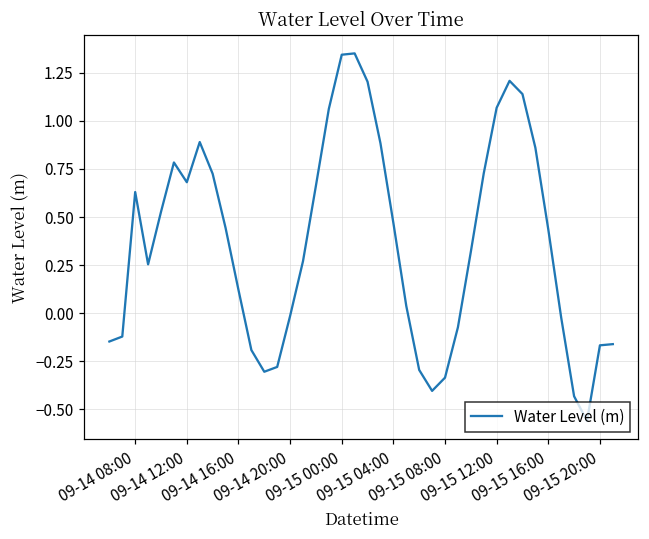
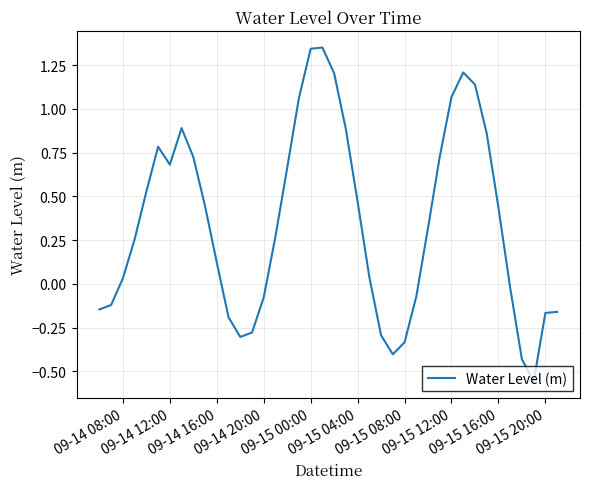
  {
-   "09-14 08:00": 0.63,
+   "09-14 08:00": 0.03,
    "09-14 12:00": 0.68,
    "09-14 16:00": 0.12,
-   "09-14 20:00": -0.01,
+   "09-14 20:00": -0.08,
    "09-15 00:00": 1.34,
    "09-15 04:00": 0.47,
    "09-15 08:00": -0.33,
    "09-15 12:00": 1.07,
    "09-15 16:00": 0.44,
    "09-15 20:00": -0.17
  }
